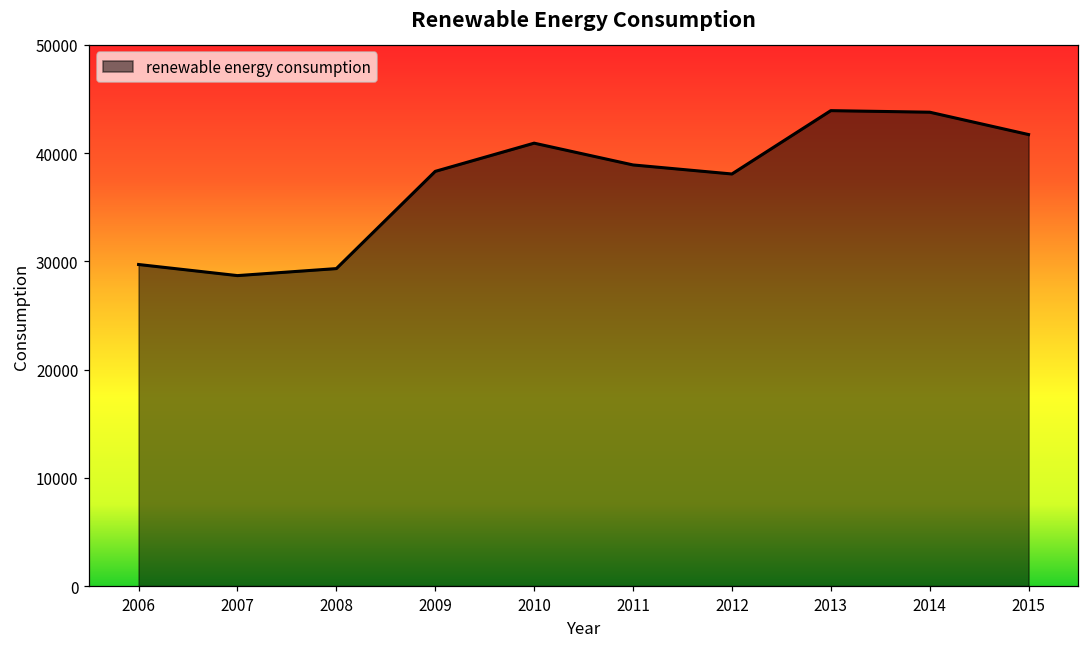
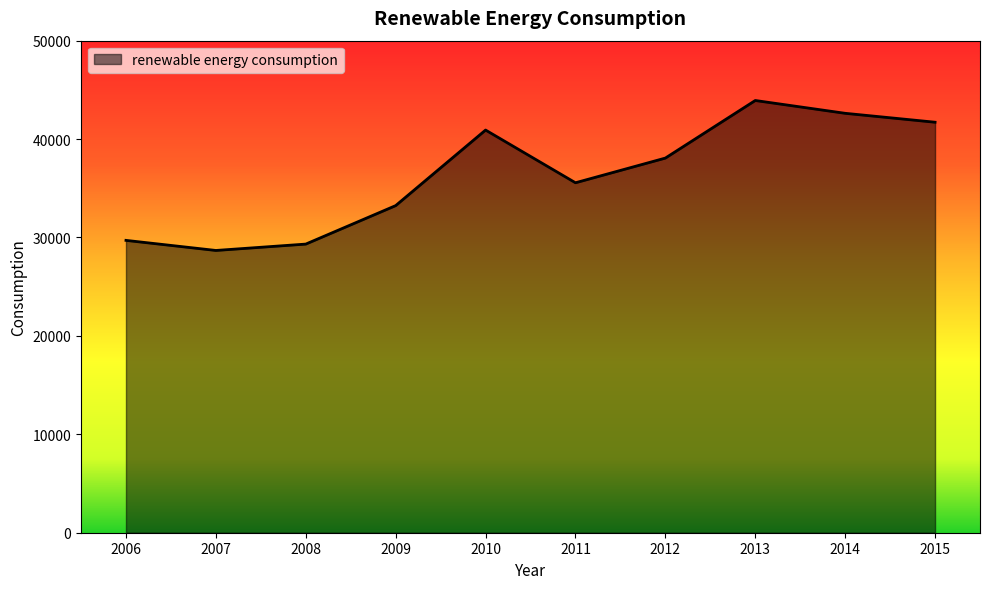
  {
    "2006": 30000,
    "2007": 29000,
    "2008": 29000,
-   "2009": 38000,
+   "2009": 33000,
    "2010": 41000,
-   "2011": 39000,
+   "2011": 36000,
    "2012": 38000,
    "2013": 44000,
-   "2014": 44000,
+   "2014": 43000,
    "2015": 42000
  }
